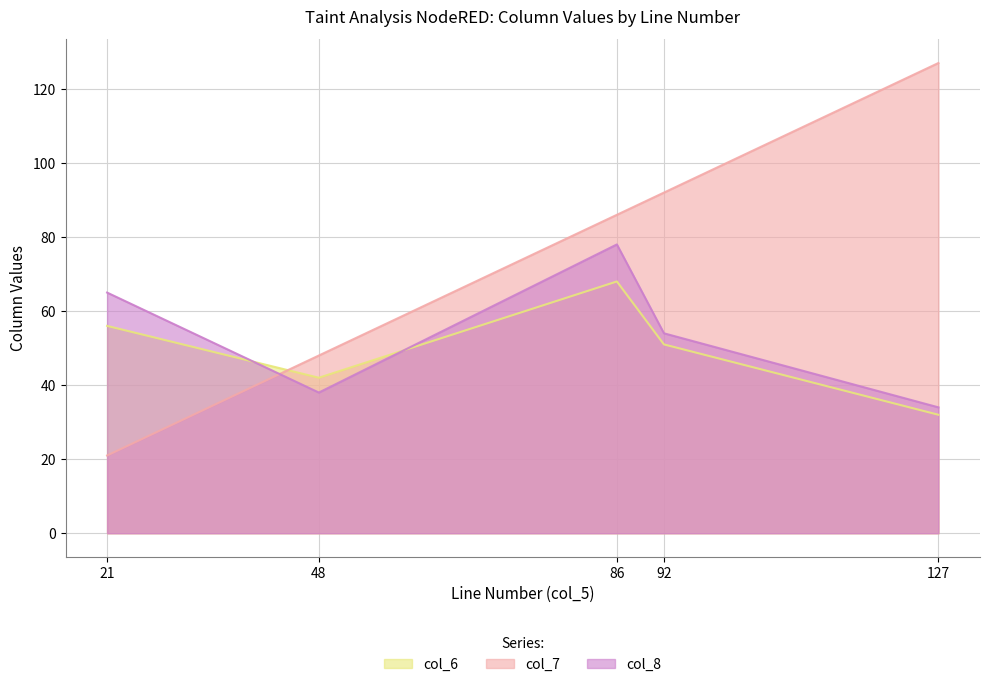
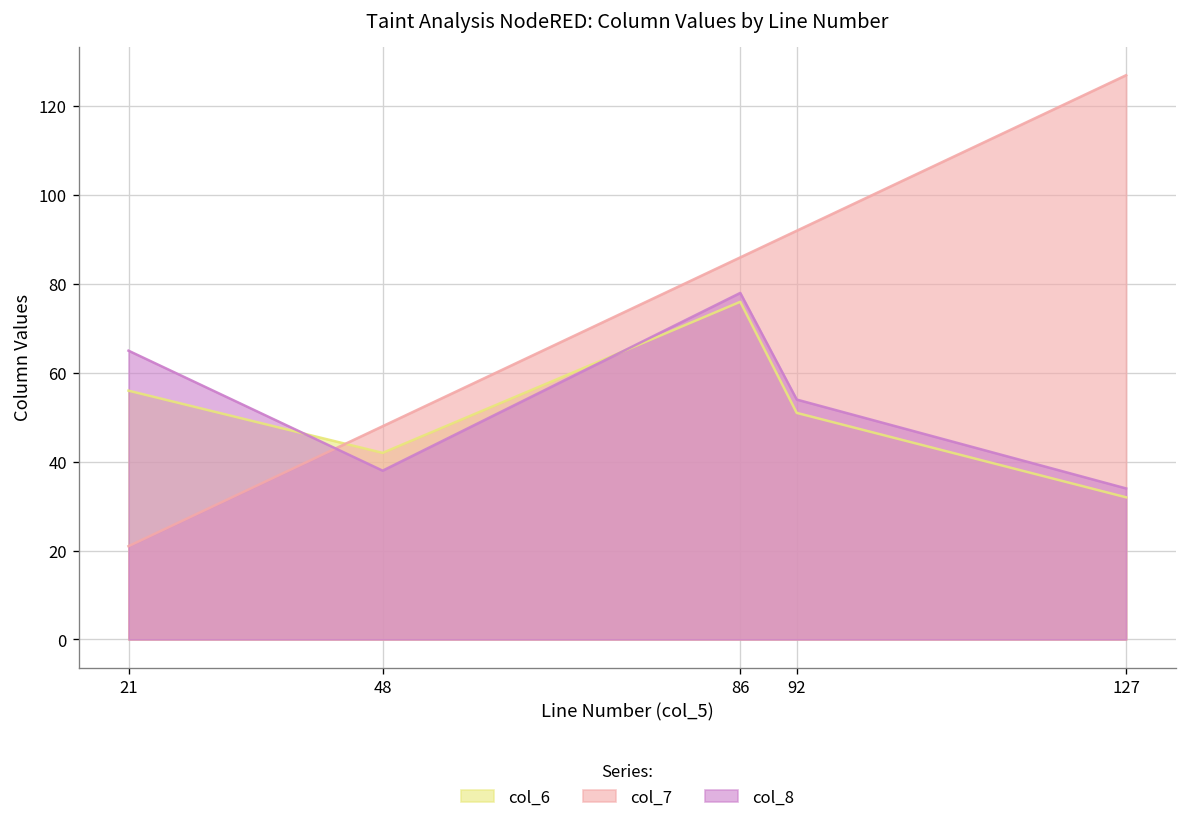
  {
    "col_6": {
      "21": 56,
      "48": 42,
-     "86": 68,
+     "86": 76,
      "92": 51,
      "127": 32
    }
  }
